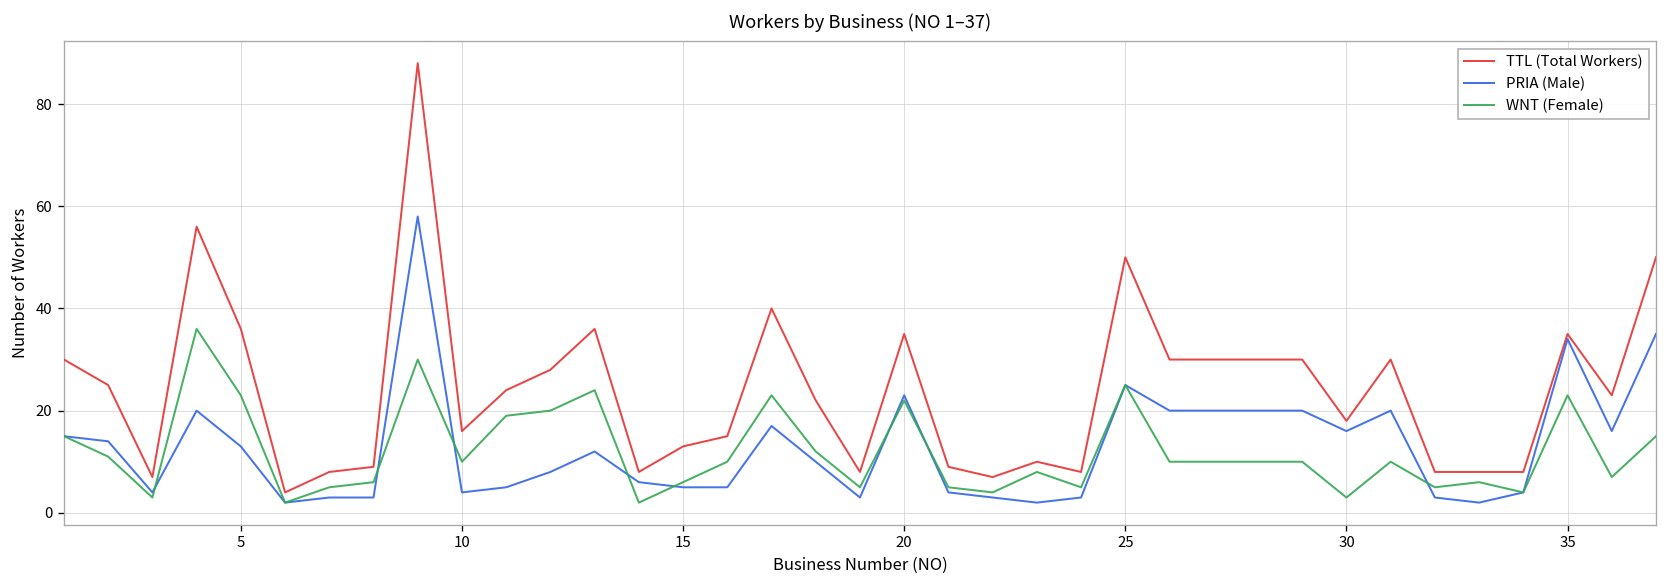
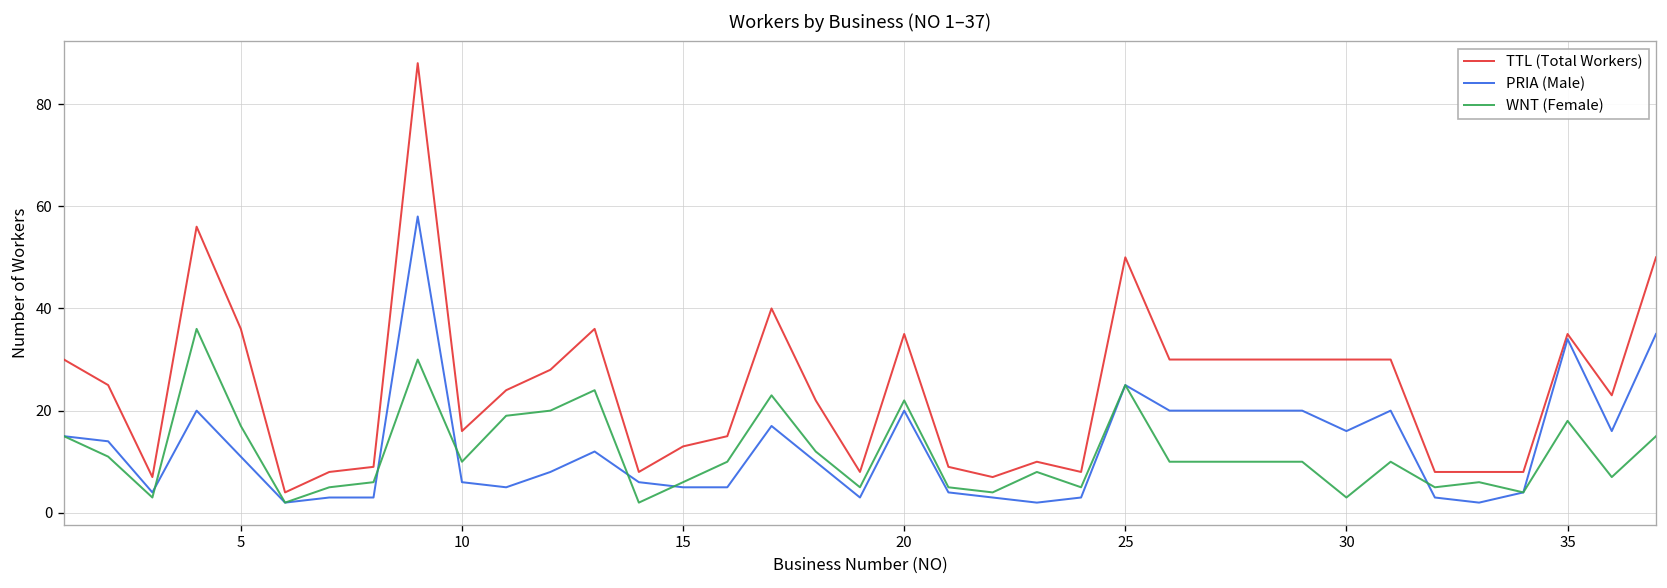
  {
    "TTL (Total Workers)": {
      "5": 36,
      "10": 16,
      "15": 13,
      "20": 35,
      "25": 50,
-     "30": 18,
+     "30": 30,
      "35": 35
    },
    "PRIA (Male)": {
-     "5": 13,
-     "10": 4,
+     "5": 11,
+     "10": 6,
      "15": 5,
-     "20": 23,
+     "20": 20,
      "30": 16,
      "35": 34
    },
    "WNT (Female)": {
-     "5": 23,
+     "5": 17,
      "10": 10,
      "15": 6,
      "20": 22,
      "30": 3,
-     "35": 23
+     "35": 18
    }
  }
